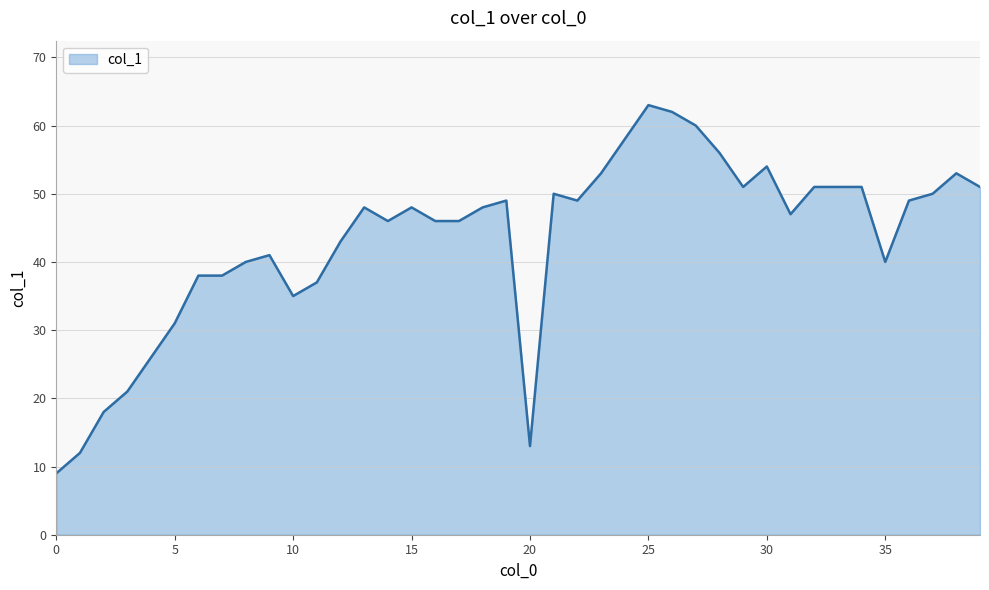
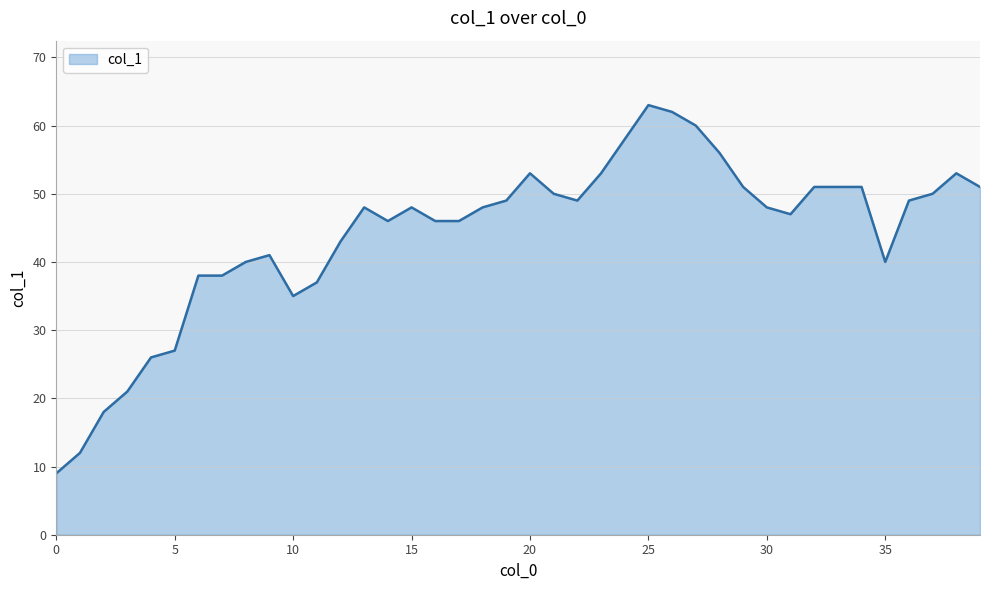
  {
    "0": 9,
-   "5": 31,
+   "5": 27,
    "10": 35,
    "15": 48,
-   "20": 13,
+   "20": 53,
    "25": 63,
-   "30": 54,
+   "30": 48,
    "35": 40
  }
